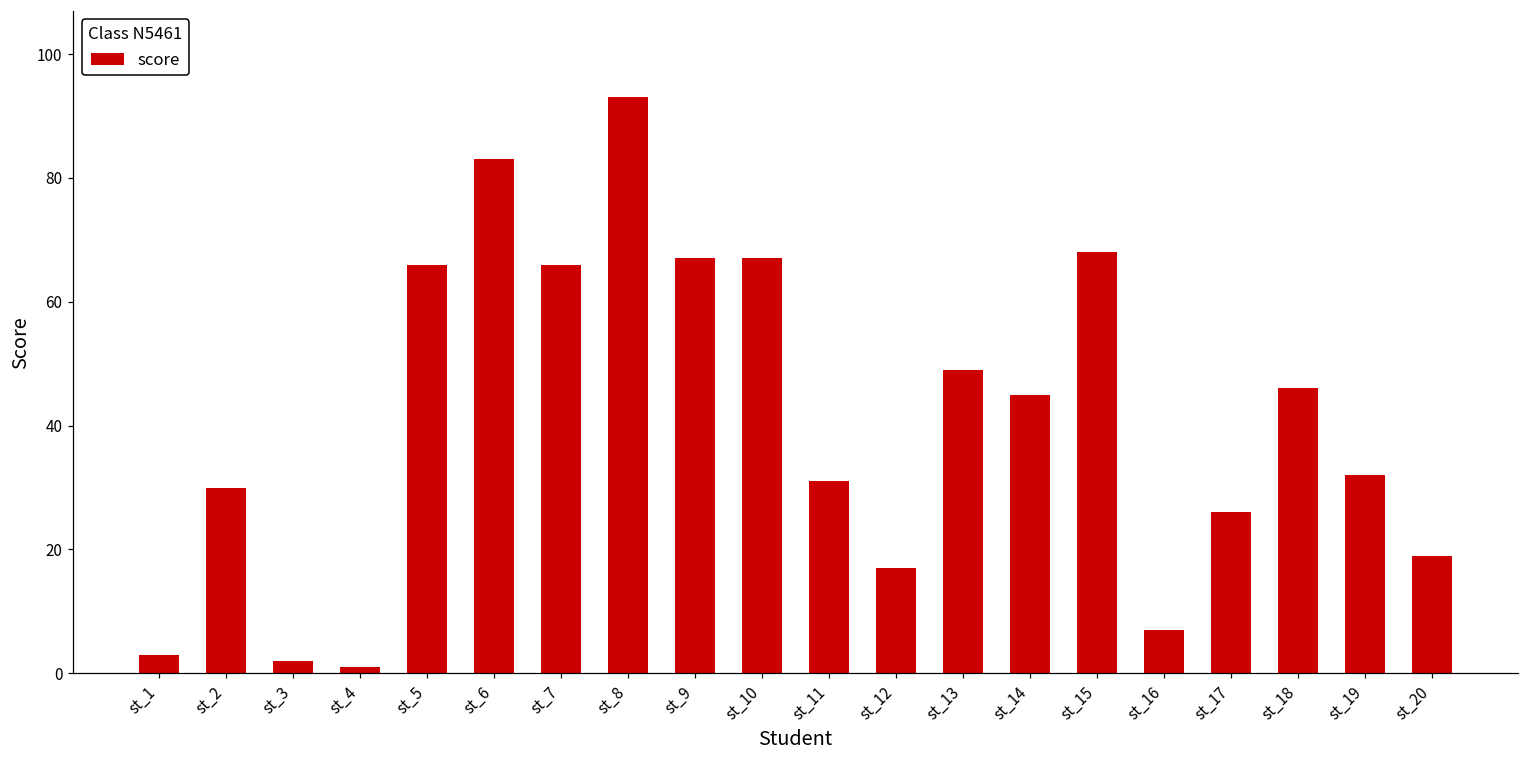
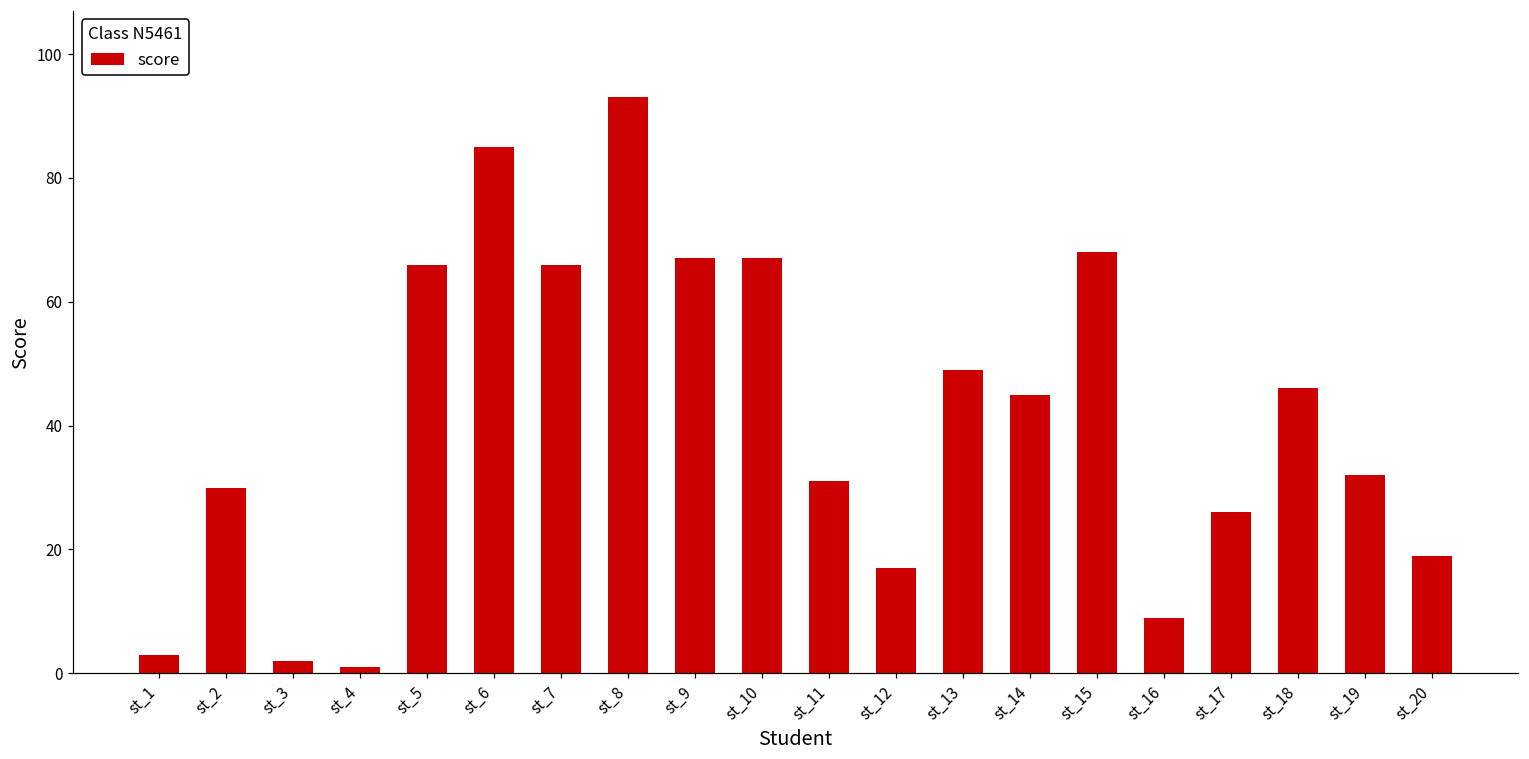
  {
    "st_1": 3,
    "st_2": 30,
    "st_3": 2,
    "st_4": 1,
    "st_5": 66,
-   "st_6": 83,
+   "st_6": 85,
    "st_7": 66,
    "st_8": 93,
    "st_9": 67,
    "st_10": 67,
    "st_11": 31,
    "st_12": 17,
    "st_13": 49,
    "st_14": 45,
    "st_15": 68,
-   "st_16": 7,
+   "st_16": 9,
    "st_17": 26,
    "st_18": 46,
    "st_19": 32,
    "st_20": 19
  }
